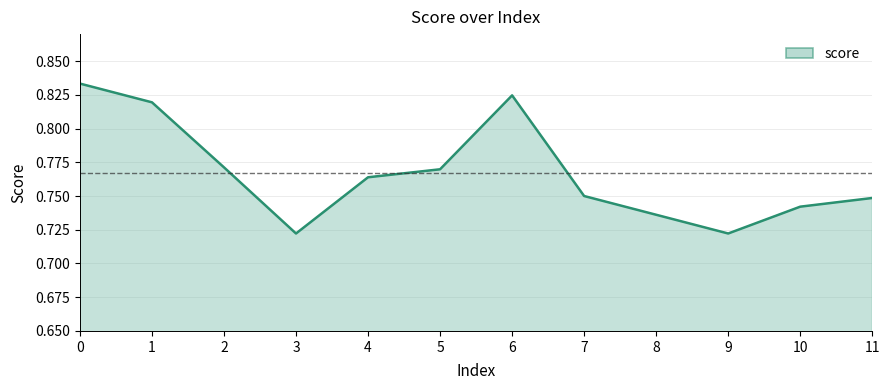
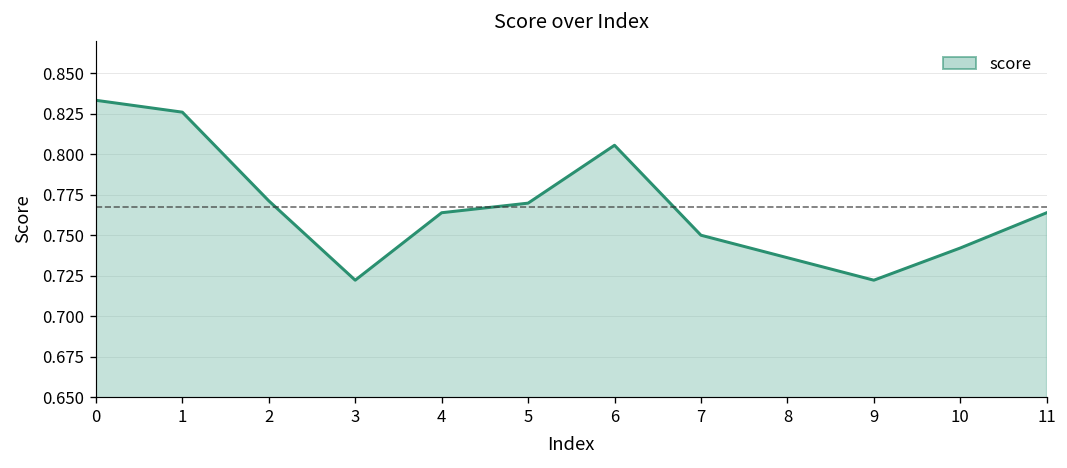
  {
    "0": 0.833,
-   "1": 0.819,
+   "1": 0.826,
    "2": 0.771,
    "3": 0.722,
    "4": 0.764,
    "5": 0.770,
-   "6": 0.825,
+   "6": 0.806,
    "7": 0.750,
    "8": 0.736,
    "9": 0.722,
    "10": 0.742,
-   "11": 0.749
+   "11": 0.764
  }
